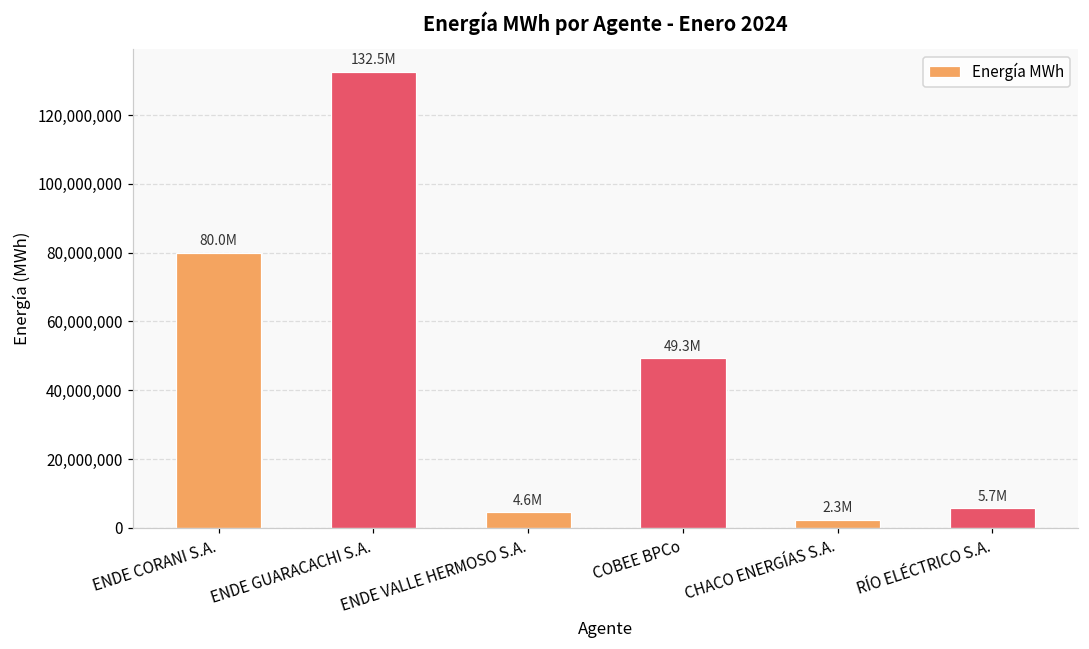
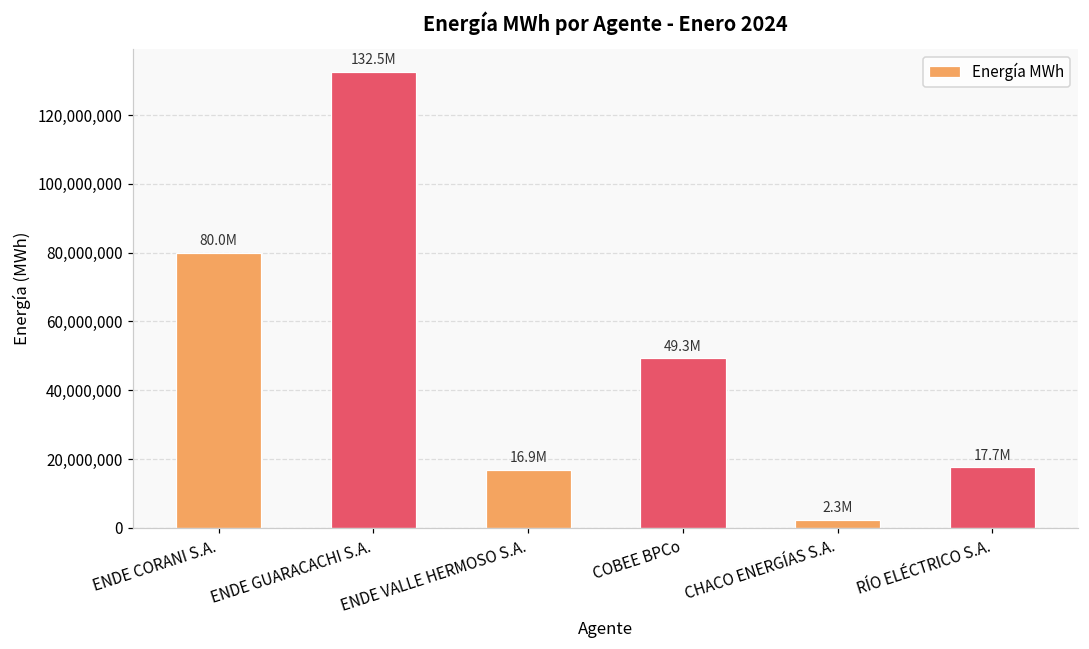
  {
    "ENDE CORANI S.A.": "80.0M",
    "ENDE GUARACACHI S.A.": "132.5M",
-   "ENDE VALLE HERMOSO S.A.": "4.6M",
+   "ENDE VALLE HERMOSO S.A.": "16.9M",
    "COBEE BPCo": "49.3M",
    "CHACO ENERGÍAS S.A.": "2.3M",
-   "RÍO ELÉCTRICO S.A.": "5.7M"
+   "RÍO ELÉCTRICO S.A.": "17.7M"
  }
